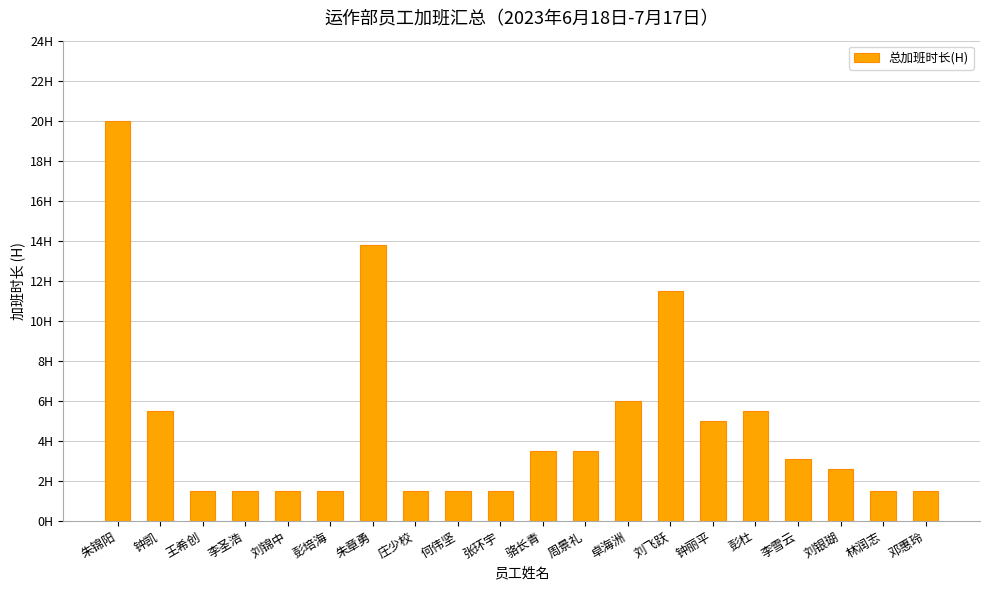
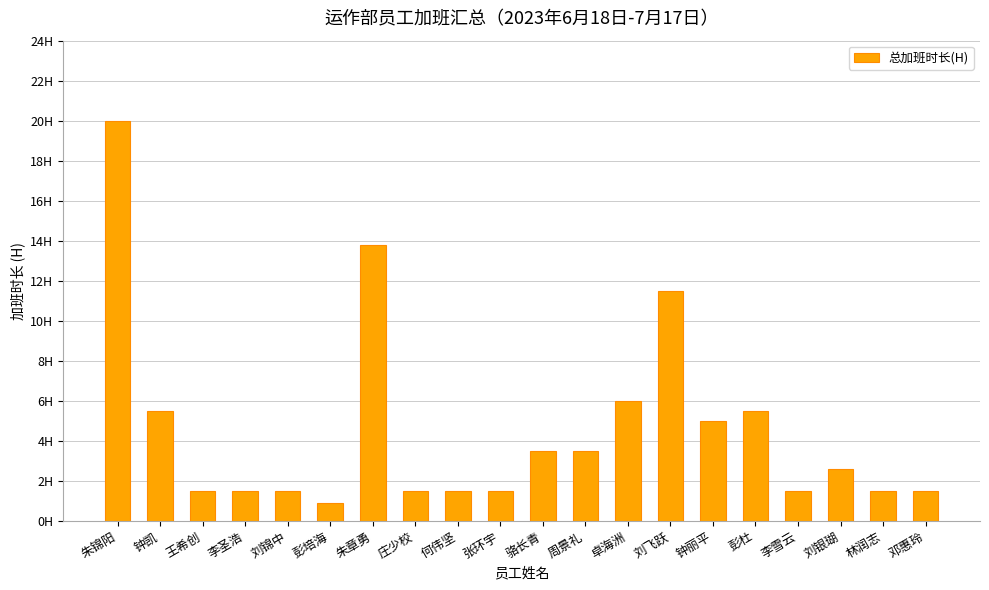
  {
    "朱锦阳": "20.0H",
    "钟凯": "5.5H",
    "王希创": "1.5H",
    "李圣浩": "1.5H",
    "刘锦中": "1.5H",
-   "彭培海": "1.5H",
+   "彭培海": "0.9H",
    "朱章勇": "13.8H",
    "庄少校": "1.5H",
    "何伟坚": "1.5H",
    "张环宇": "1.5H",
    "骆长青": "3.5H",
    "周景礼": "3.5H",
    "卓海洲": "6.0H",
    "刘飞跃": "11.5H",
    "钟丽平": "5.0H",
    "彭杜": "5.5H",
-   "李雪云": "3.1H",
+   "李雪云": "1.5H",
    "刘银瑚": "2.6H",
    "林润志": "1.5H",
    "邓惠玲": "1.5H"
  }
